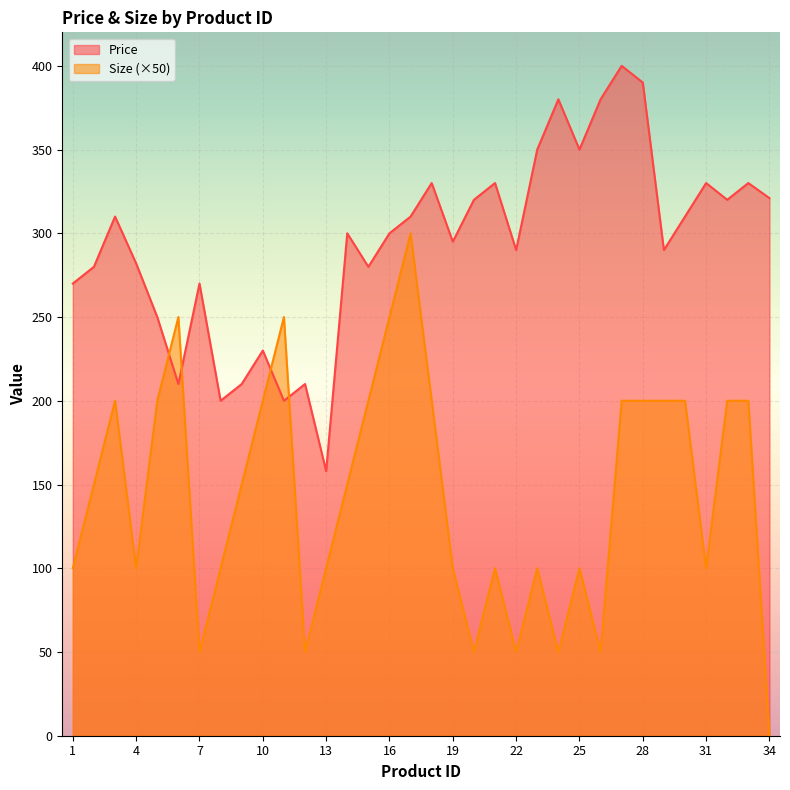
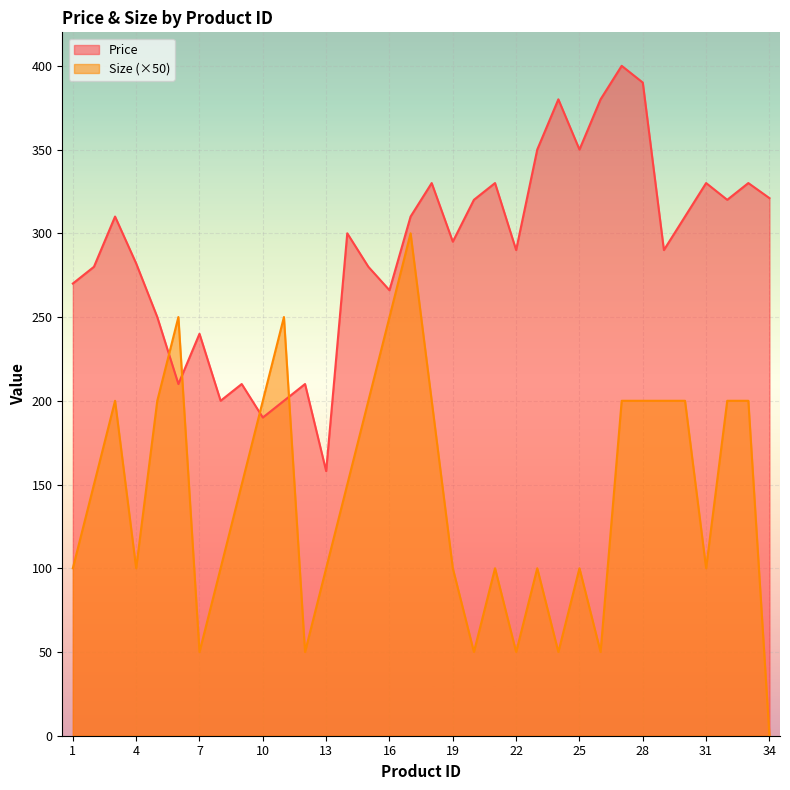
  {
    "Price": {
      "1": 270,
      "4": 282,
-     "7": 270,
-     "10": 230,
+     "7": 240,
+     "10": 190,
      "13": 158,
-     "16": 300,
+     "16": 266,
      "19": 295,
      "22": 290,
      "25": 350,
      "28": 390,
      "31": 330,
      "34": 321
    },
    "Size (×50)": {
      "1": 100,
      "4": 100,
      "7": 50,
      "10": 200,
      "13": 100,
      "16": 250,
      "19": 100,
      "22": 50,
      "25": 100,
      "28": 200,
      "31": 100,
      "34": 0
    }
  }
